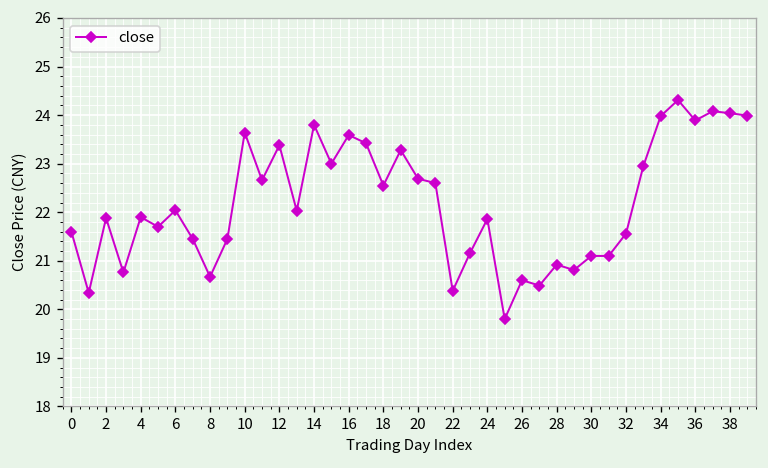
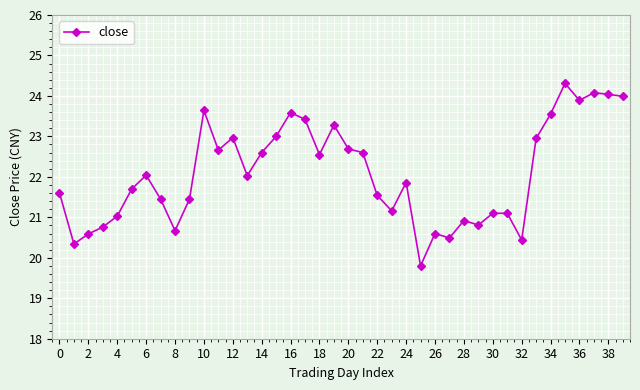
  {
    "0": 21.6,
-   "2": 21.9,
-   "4": 21.9,
+   "2": 20.6,
+   "4": 21.0,
    "6": 22.0,
    "8": 20.7,
    "10": 23.6,
-   "12": 23.4,
-   "14": 23.8,
+   "12": 23.0,
+   "14": 22.6,
    "16": 23.6,
    "18": 22.6,
    "20": 22.7,
-   "22": 20.4,
+   "22": 21.5,
    "24": 21.9,
    "26": 20.6,
    "28": 20.9,
    "30": 21.1,
-   "32": 21.6,
-   "34": 24.0,
+   "32": 20.4,
+   "34": 23.6,
    "36": 23.9,
    "38": 24.0
  }
